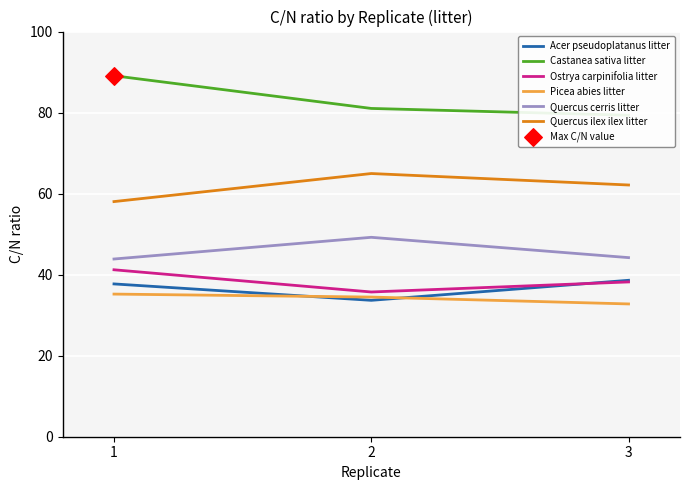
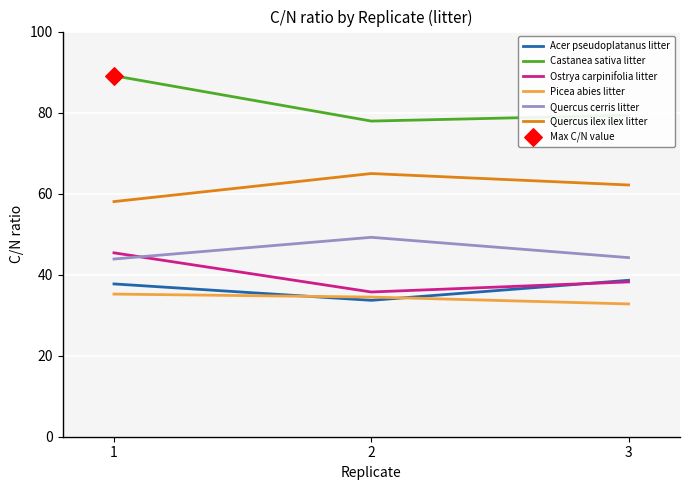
  {
    "Acer pseudoplatanus litter": {
      "1": 38,
      "2": 34
    },
    "Castanea sativa litter": {
-     "2": 81
+     "2": 78
    },
    "Ostrya carpinifolia litter": {
-     "1": 41,
+     "1": 45,
      "2": 36
    },
    "Quercus cerris litter": {
      "1": 44,
      "2": 49,
      "3": 44
    }
  }
